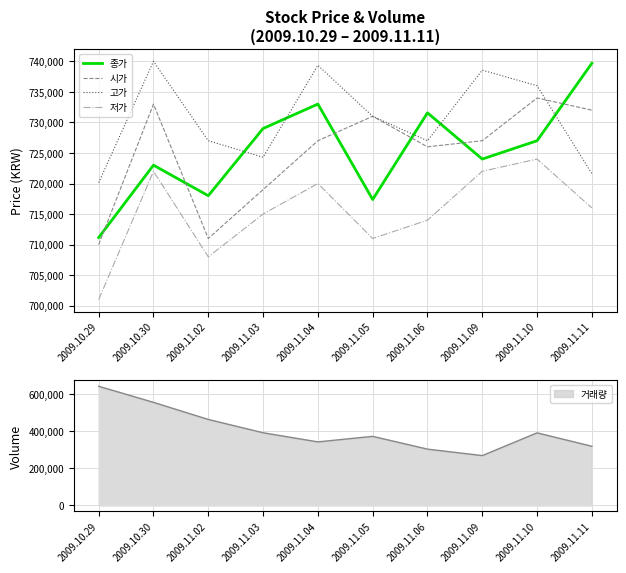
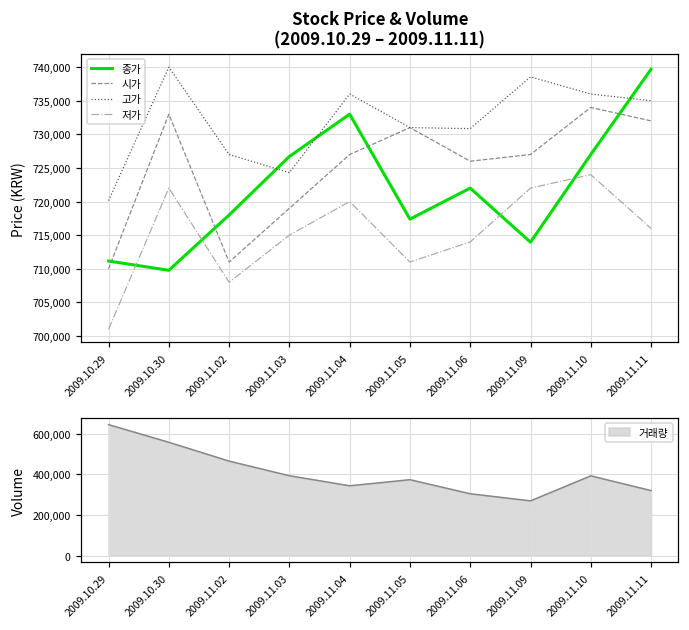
  {
    "Stock Price & Volume (2009.10.29 – 2009.11.11)": {
      "종가": {
        "2009.10.29": "711,000",
-       "2009.10.30": "723,000",
+       "2009.10.30": "710,000",
        "2009.11.02": "718,000",
-       "2009.11.03": "729,000",
+       "2009.11.03": "727,000",
        "2009.11.04": "733,000",
        "2009.11.05": "717,000",
-       "2009.11.06": "732,000",
-       "2009.11.09": "724,000",
+       "2009.11.06": "722,000",
+       "2009.11.09": "714,000",
        "2009.11.10": "727,000",
        "2009.11.11": "740,000"
      },
      "고가": {
        "2009.10.29": "720,000",
        "2009.10.30": "740,000",
        "2009.11.02": "727,000",
        "2009.11.03": "724,000",
-       "2009.11.04": "739,000",
-       "2009.11.06": "727,000",
+       "2009.11.04": "736,000",
+       "2009.11.06": "731,000",
        "2009.11.09": "739,000",
        "2009.11.10": "736,000",
-       "2009.11.11": "722,000"
+       "2009.11.11": "735,000"
      }
    }
  }
